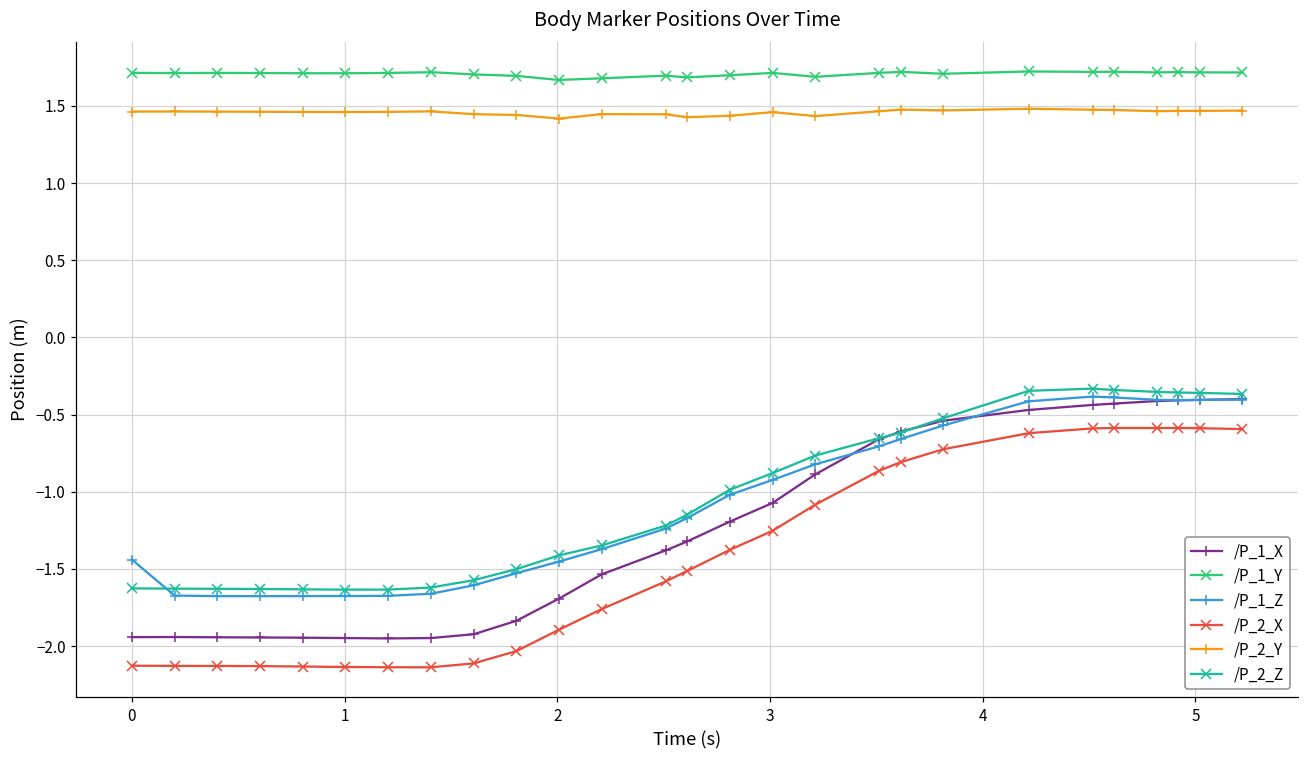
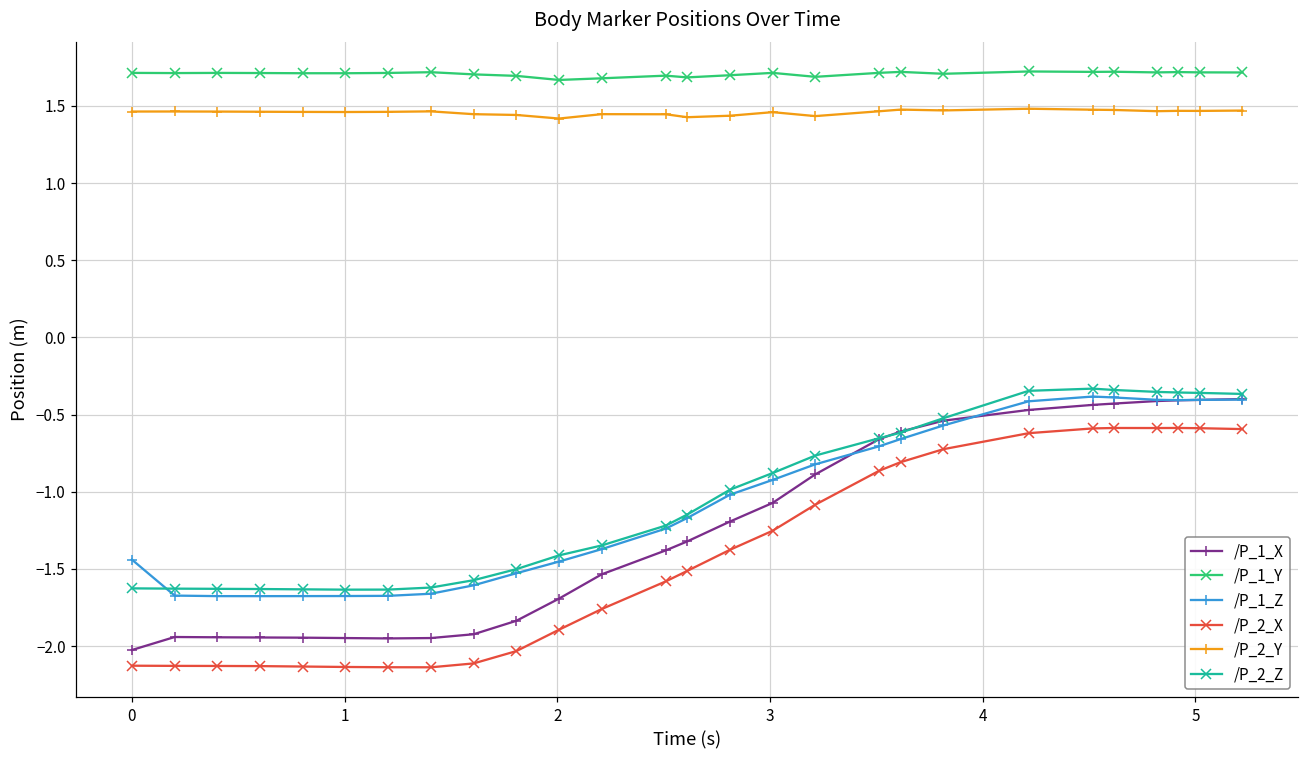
  {
    "/P_1_X": {
-     "0": -1.94
+     "0": -2.03
    },
    "/P_1_Z": {
      "0": -1.44
    },
    "/P_2_X": {
      "0": -2.13
    },
    "/P_2_Y": {
      "0": 1.46
    }
  }
